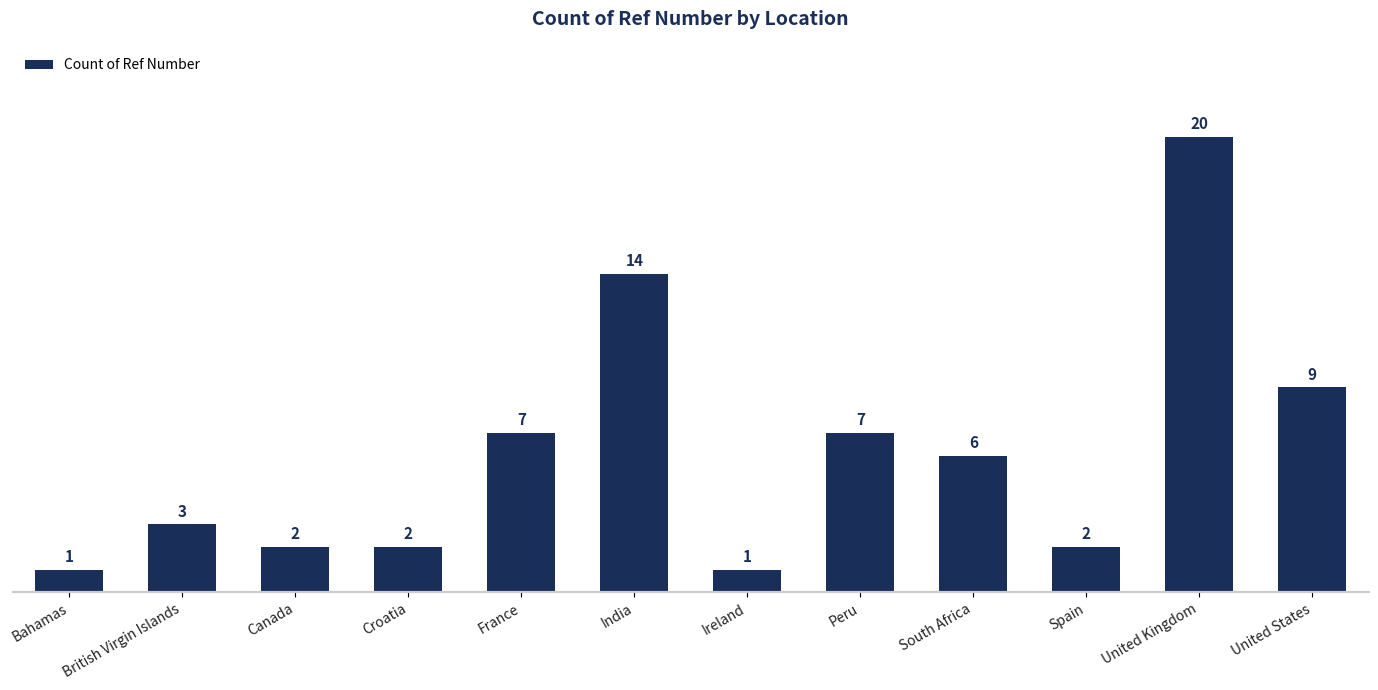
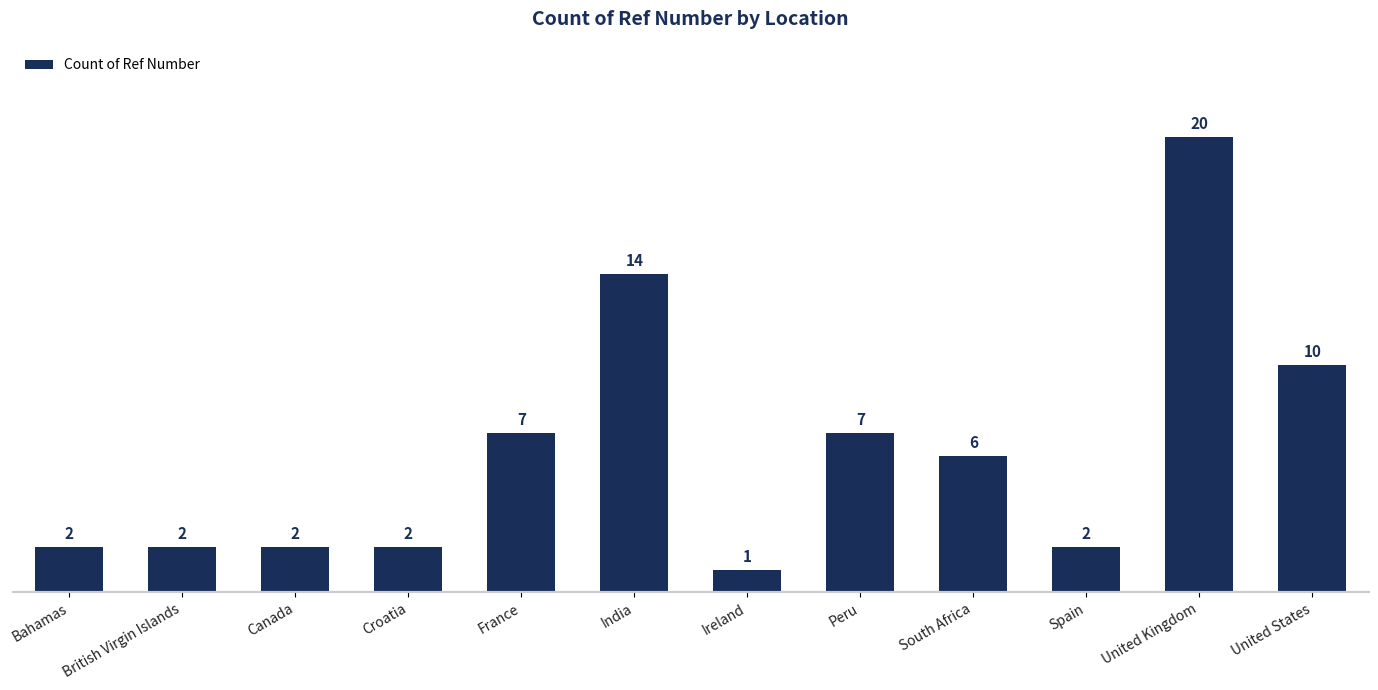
  {
-   "Bahamas": 1,
-   "British Virgin Islands": 3,
+   "Bahamas": 2,
+   "British Virgin Islands": 2,
    "Canada": 2,
    "Croatia": 2,
    "France": 7,
    "India": 14,
    "Ireland": 1,
    "Peru": 7,
    "South Africa": 6,
    "Spain": 2,
    "United Kingdom": 20,
-   "United States": 9
+   "United States": 10
  }
